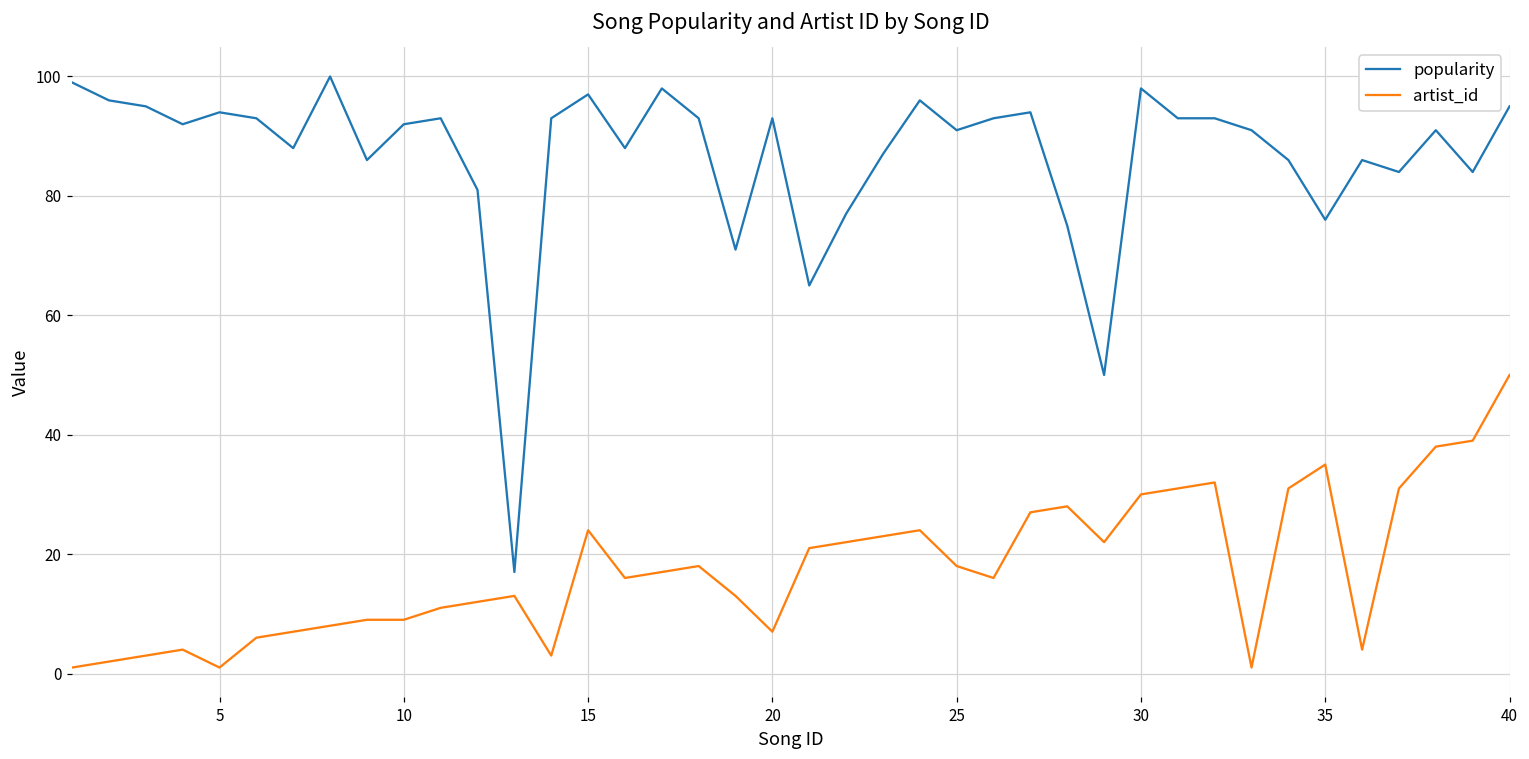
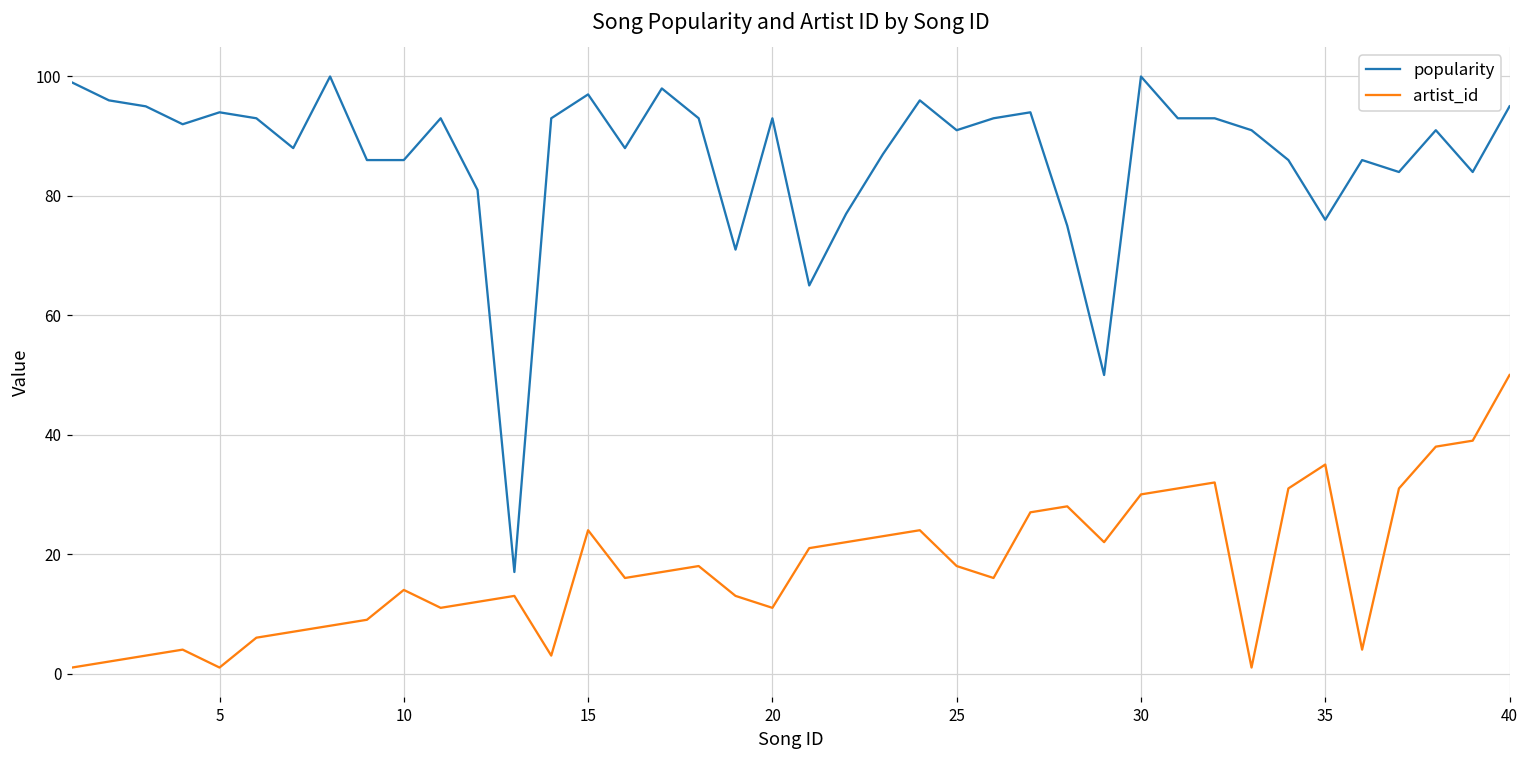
  {
    "popularity": {
      "5": 94,
-     "10": 92,
+     "10": 86,
      "15": 97,
      "20": 93,
      "25": 91,
-     "30": 98,
+     "30": 100,
      "35": 76,
      "40": 95
    },
    "artist_id": {
      "5": 1,
-     "10": 9,
+     "10": 14,
      "15": 24,
-     "20": 7,
+     "20": 11,
      "25": 18,
      "30": 30,
      "35": 35,
      "40": 50
    }
  }
